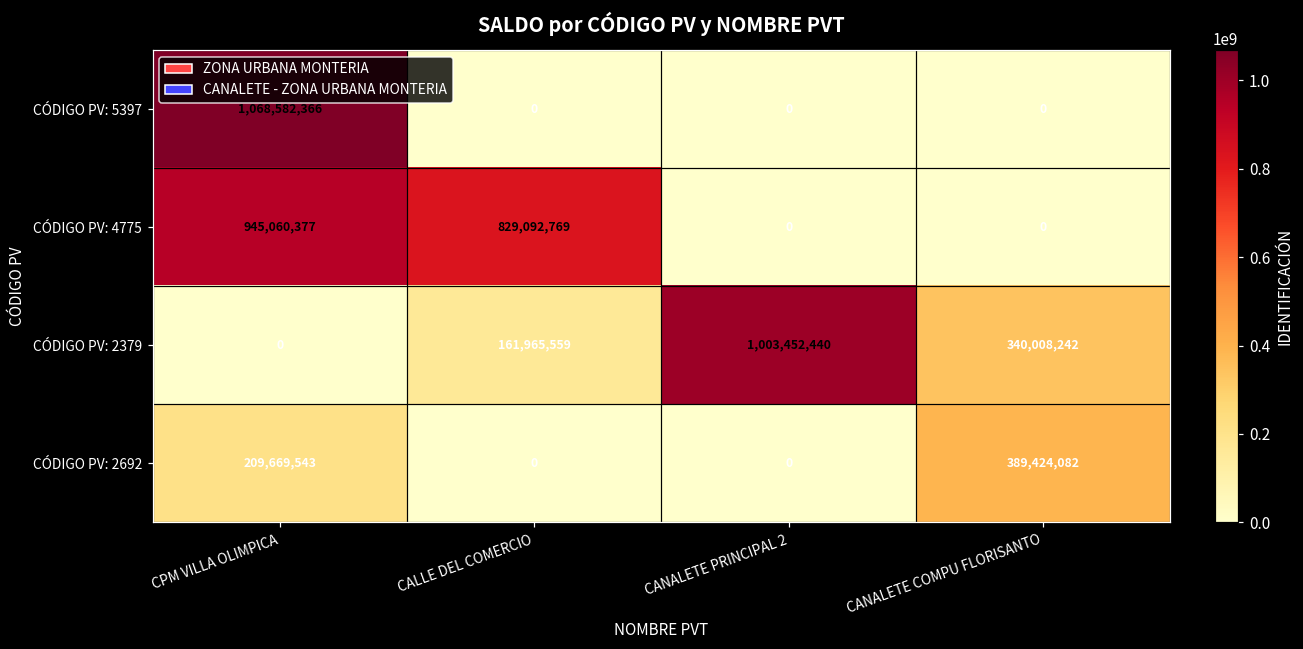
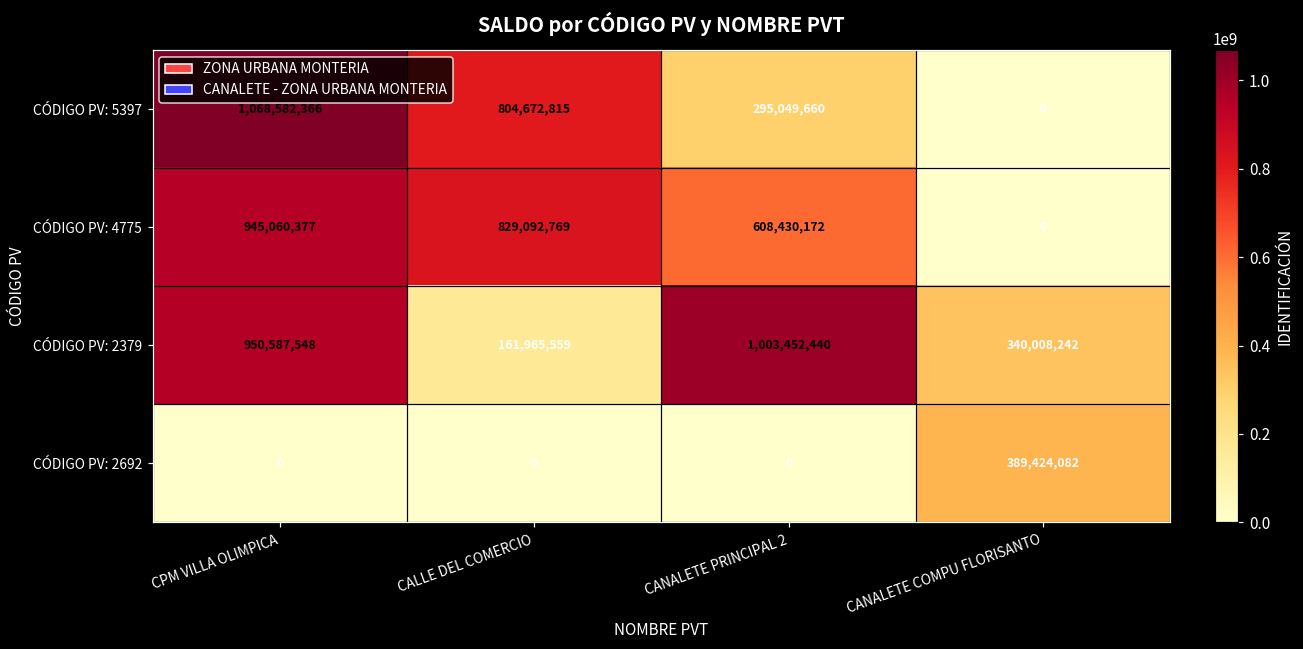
  {
    "CÓDIGO PV: 5397": {
-     "CALLE DEL COMERCIO": "0",
-     "CANALETE PRINCIPAL 2": "0",
+     "CALLE DEL COMERCIO": "804,672,815",
+     "CANALETE PRINCIPAL 2": "295,049,660",
      "CANALETE COMPU FLORISANTO": "0"
    },
    "CÓDIGO PV: 4775": {
      "CPM VILLA OLIMPICA": "945,060,377",
      "CALLE DEL COMERCIO": "829,092,769",
-     "CANALETE PRINCIPAL 2": "0",
+     "CANALETE PRINCIPAL 2": "608,430,172",
      "CANALETE COMPU FLORISANTO": "0"
    },
    "CÓDIGO PV: 2379": {
-     "CPM VILLA OLIMPICA": "0",
+     "CPM VILLA OLIMPICA": "950,587,548",
      "CALLE DEL COMERCIO": "161,965,559",
      "CANALETE PRINCIPAL 2": "1,003,452,440",
      "CANALETE COMPU FLORISANTO": "340,008,242"
    },
    "CÓDIGO PV: 2692": {
-     "CPM VILLA OLIMPICA": "209,669,543",
+     "CPM VILLA OLIMPICA": "0",
      "CALLE DEL COMERCIO": "0",
      "CANALETE PRINCIPAL 2": "0",
      "CANALETE COMPU FLORISANTO": "389,424,082"
    }
  }
